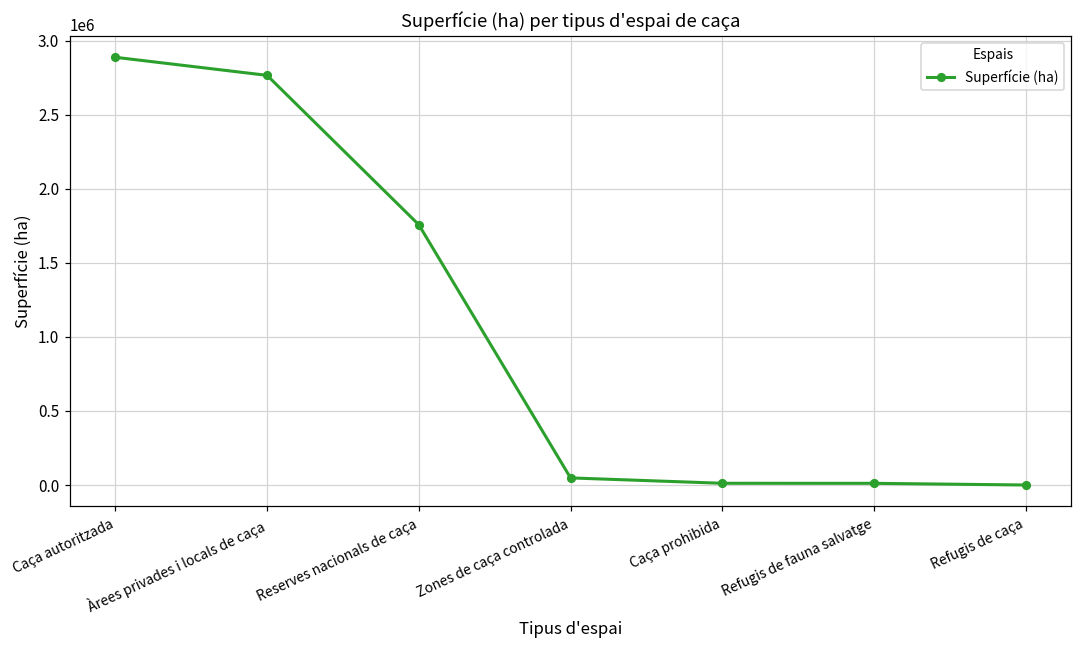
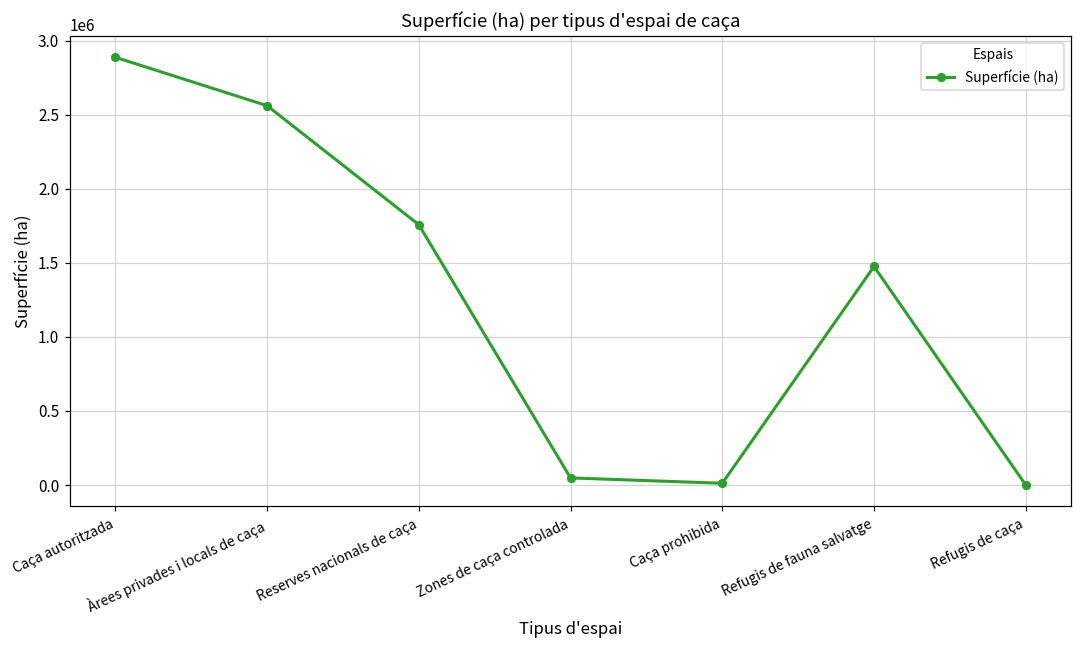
  {
    "Caça autoritzada": 2890000,
-   "Àrees privades i locals de caça": 2770000,
+   "Àrees privades i locals de caça": 2560000,
    "Reserves nacionals de caça": 1760000,
    "Zones de caça controlada": 50000,
    "Caça prohibida": 10000,
-   "Refugis de fauna salvatge": 10000,
+   "Refugis de fauna salvatge": 1480000,
    "Refugis de caça": 0
  }
